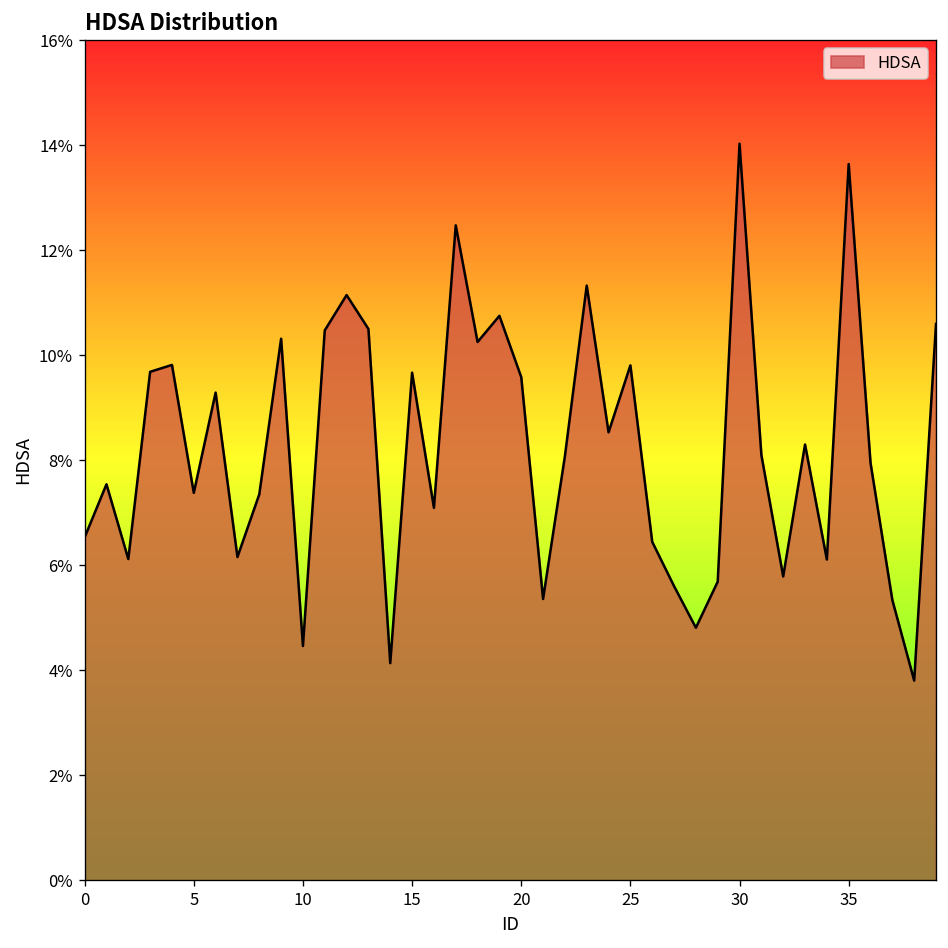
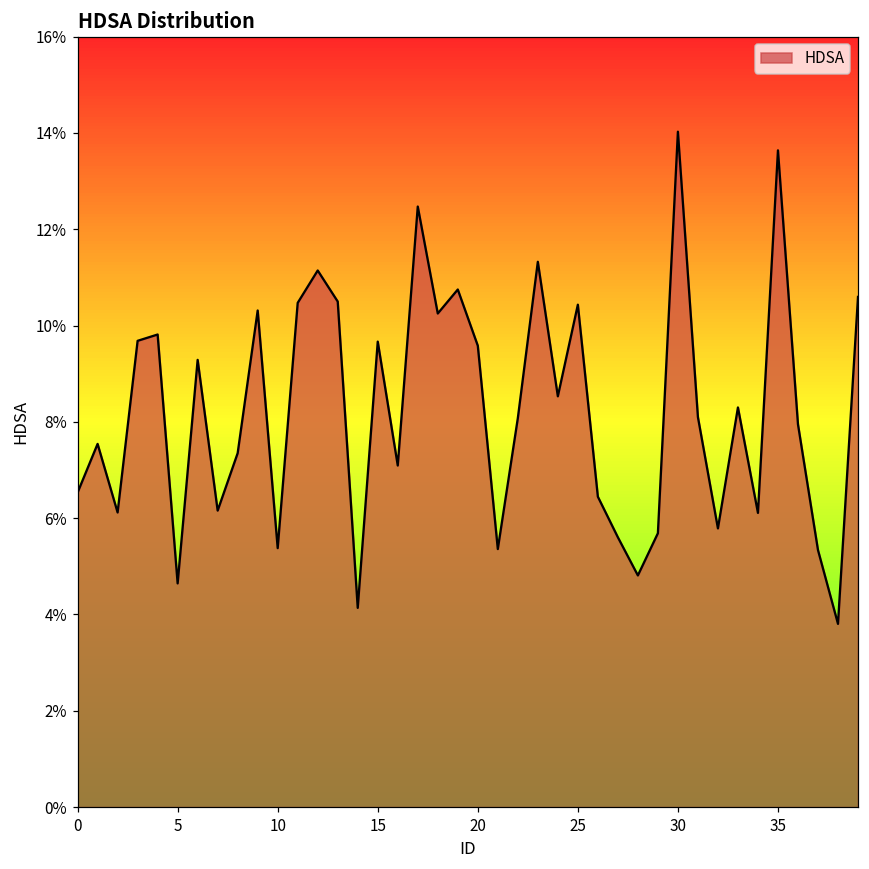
  {
    "0": "6.5%",
-   "5": "7.4%",
-   "10": "4.5%",
+   "5": "4.6%",
+   "10": "5.4%",
    "15": "9.7%",
    "20": "9.6%",
-   "25": "9.8%",
+   "25": "10.4%",
    "30": "14.0%",
    "35": "13.6%"
  }
